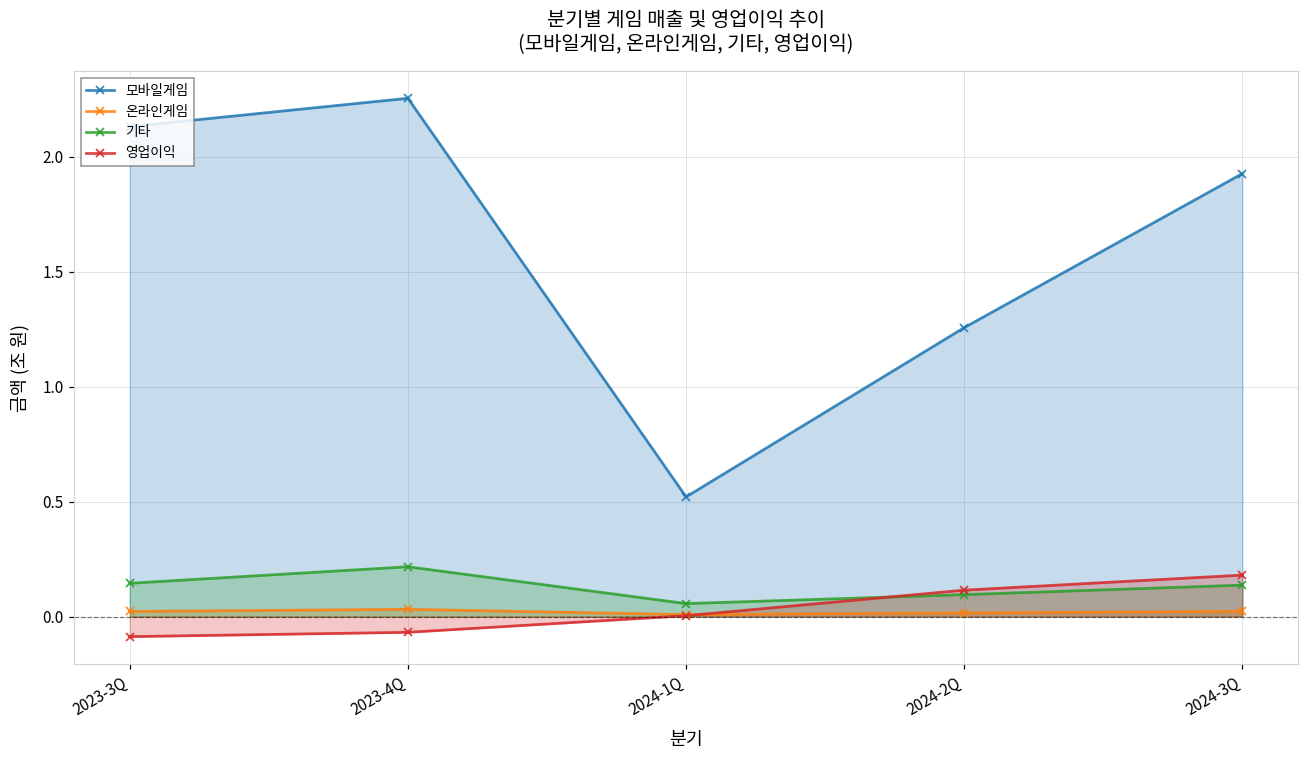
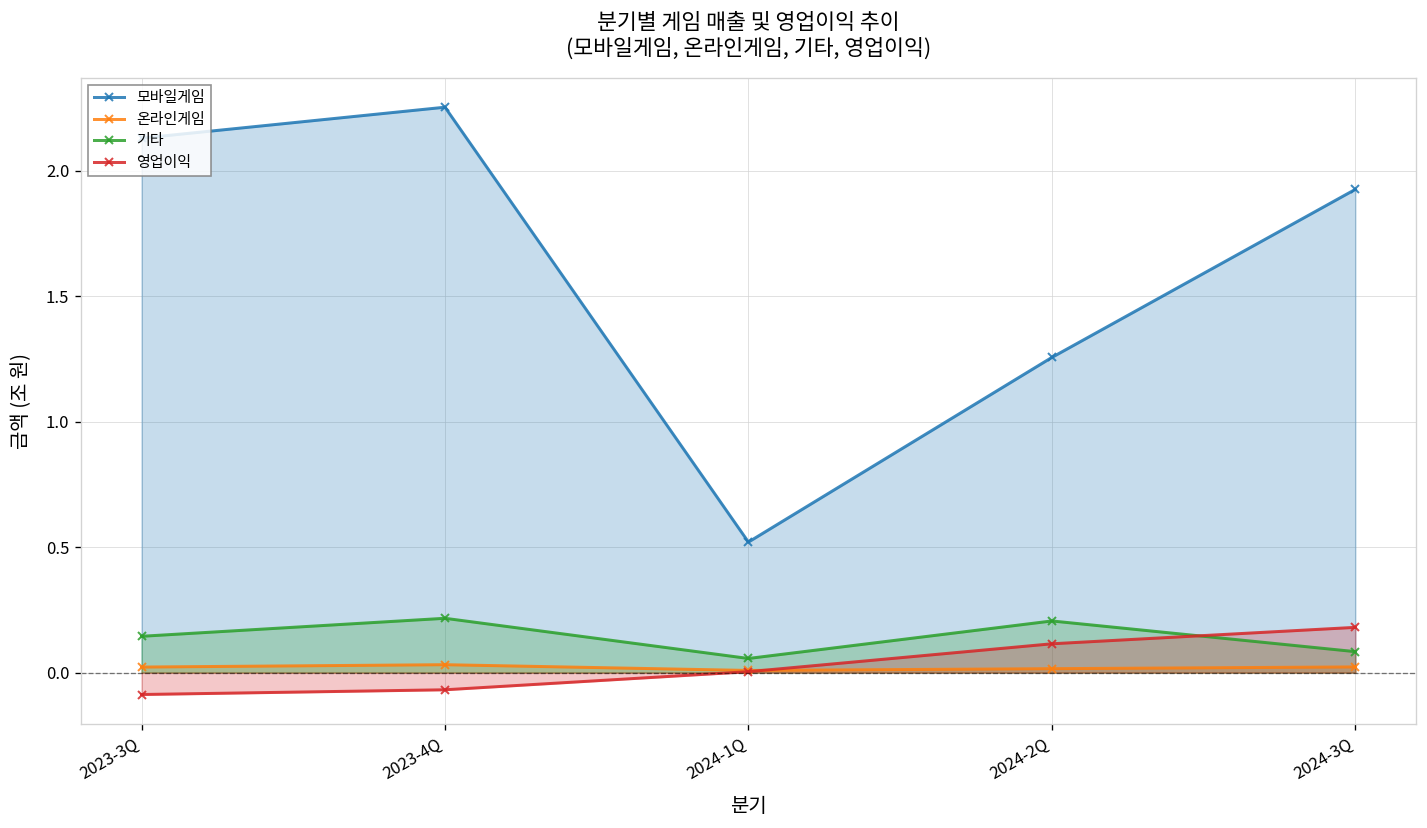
  {
    "모바일게임": {
      "2023-4Q": 2.25,
      "2024-1Q": 0.52,
      "2024-2Q": 1.26,
      "2024-3Q": 1.93
    },
    "온라인게임": {
      "2023-3Q": 0.02,
      "2023-4Q": 0.03,
      "2024-2Q": 0.02,
      "2024-3Q": 0.02
    },
    "기타": {
      "2023-3Q": 0.14,
      "2023-4Q": 0.22,
      "2024-1Q": 0.06,
-     "2024-2Q": 0.10,
-     "2024-3Q": 0.14
+     "2024-2Q": 0.21,
+     "2024-3Q": 0.08
    }
  }
